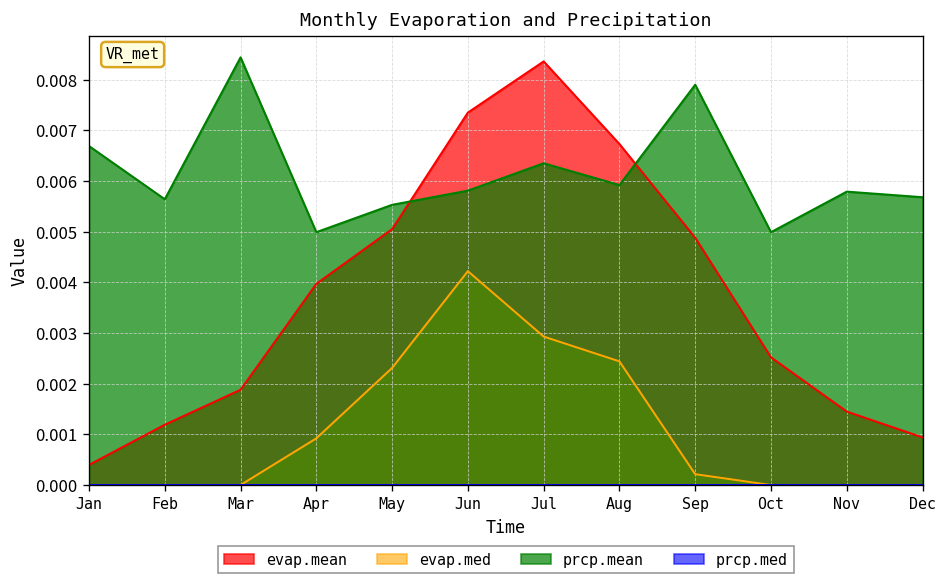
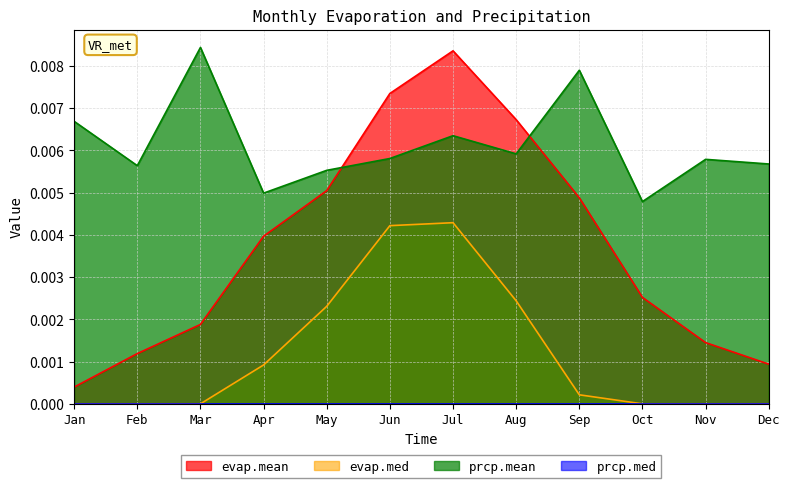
  {
    "evap.mean": {
      "Jan": 0.0004,
      "Feb": 0.0012,
      "Mar": 0.0019,
      "Apr": 0.0040,
      "May": 0.0051,
      "Jun": 0.0074,
      "Jul": 0.0084,
      "Aug": 0.0067,
      "Sep": 0.0049,
      "Oct": 0.0025,
      "Nov": 0.0015,
      "Dec": 0.0009
    },
    "evap.med": {
      "Apr": 0.0009,
      "May": 0.0023,
      "Jun": 0.0042,
-     "Jul": 0.0029,
+     "Jul": 0.0043,
      "Aug": 0.0024,
      "Sep": 0.0002
    },
    "prcp.mean": {
      "Jan": 0.0067,
      "Feb": 0.0056,
      "Mar": 0.0084,
      "Apr": 0.0050,
      "May": 0.0055,
      "Jun": 0.0058,
      "Jul": 0.0064,
      "Aug": 0.0059,
      "Sep": 0.0079,
-     "Oct": 0.0050,
+     "Oct": 0.0048,
      "Nov": 0.0058,
      "Dec": 0.0057
    },
    "prcp.med": {
      "Apr": 0.0000,
      "May": 0.0000,
      "Jun": 0.0000,
      "Jul": 0.0000,
      "Aug": 0.0000,
      "Sep": 0.0000
    }
  }
